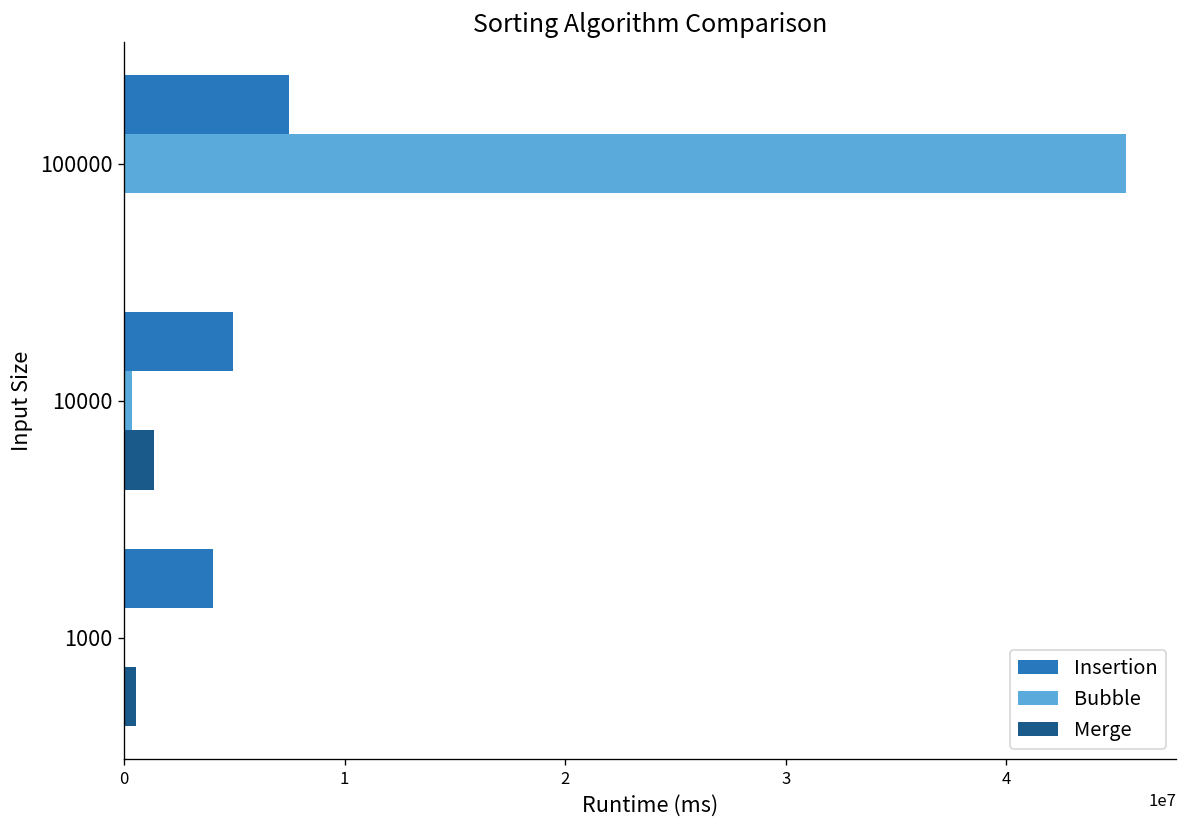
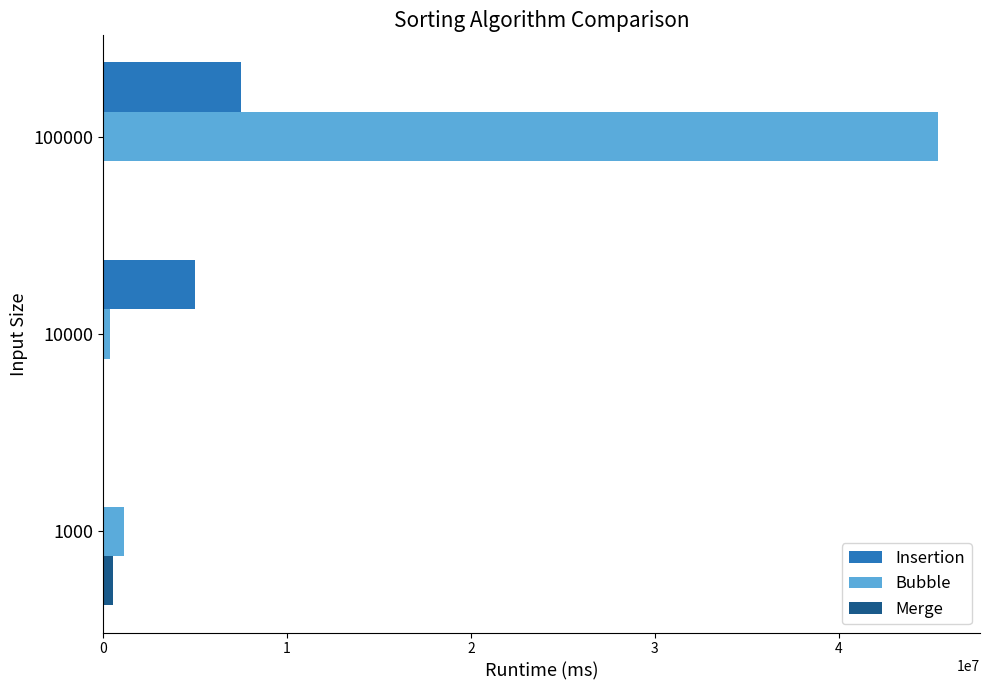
  {
    "Insertion": {
      "100000": 7500000,
      "10000": 5000000,
-     "1000": 4000000
+     "1000": 0
    },
    "Bubble": {
      "100000": 45400000,
      "10000": 400000,
-     "1000": 0
+     "1000": 1100000
    },
    "Merge": {
-     "10000": 1400000,
+     "10000": 0,
      "1000": 500000
    }
  }
